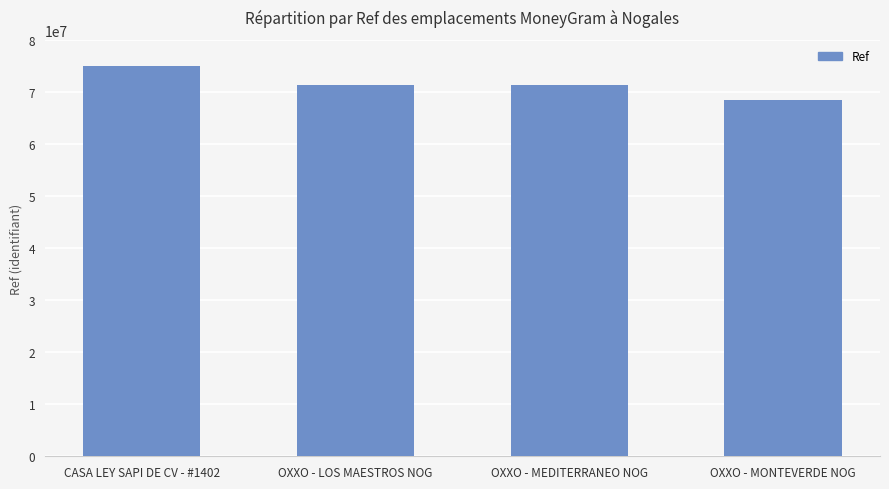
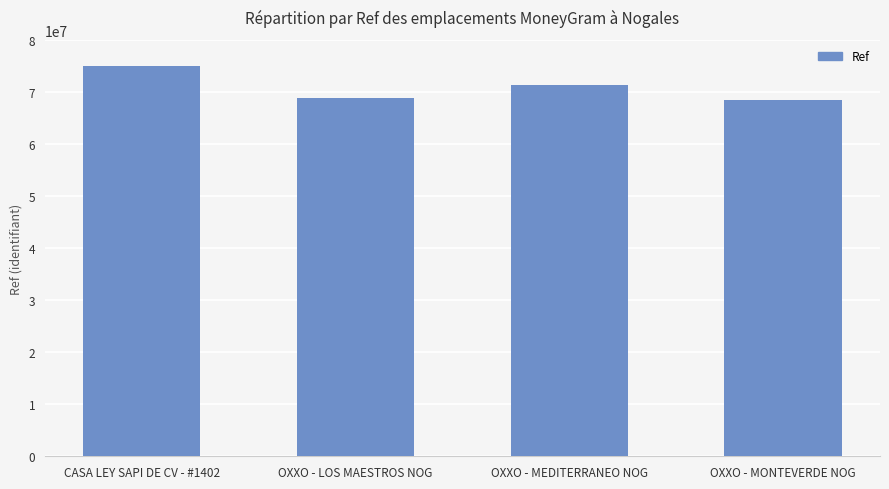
  {
    "CASA LEY SAPI DE CV - #1402": 75000000,
-   "OXXO - LOS MAESTROS NOG": 71000000,
+   "OXXO - LOS MAESTROS NOG": 69000000,
    "OXXO - MEDITERRANEO NOG": 71000000,
    "OXXO - MONTEVERDE NOG": 68000000
  }
